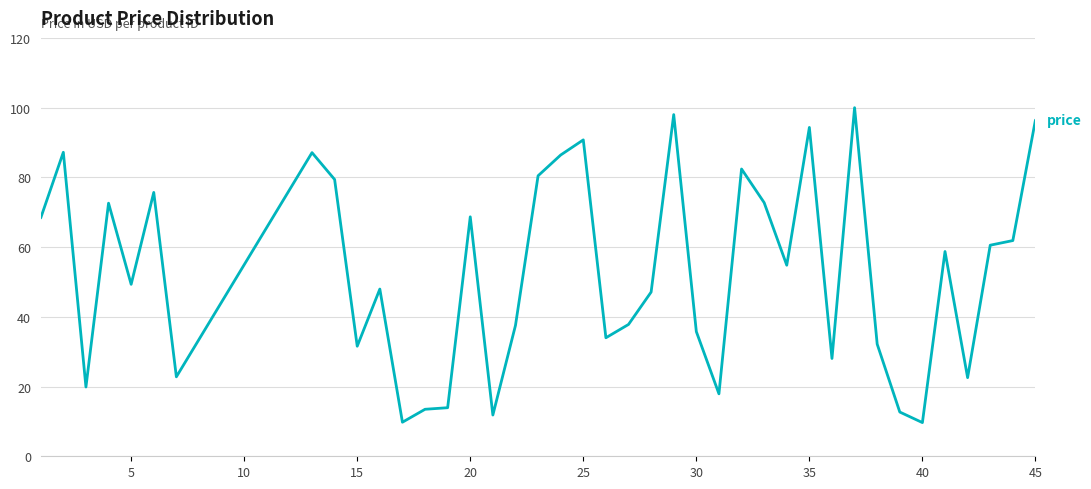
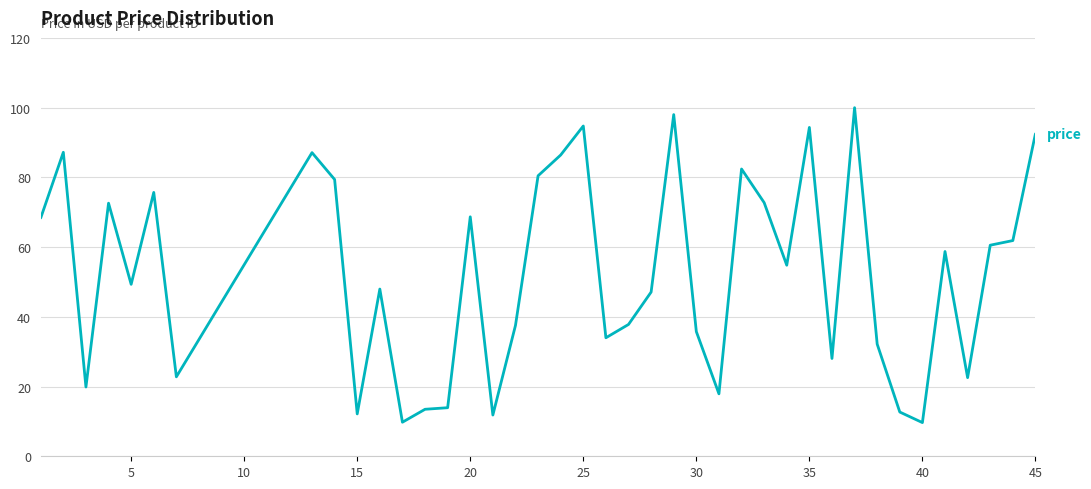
  {
    "5": 49,
-   "15": 32,
+   "15": 12,
    "20": 69,
-   "25": 91,
+   "25": 95,
    "30": 36,
    "35": 94,
    "40": 10,
-   "45": 96
+   "45": 92
  }
